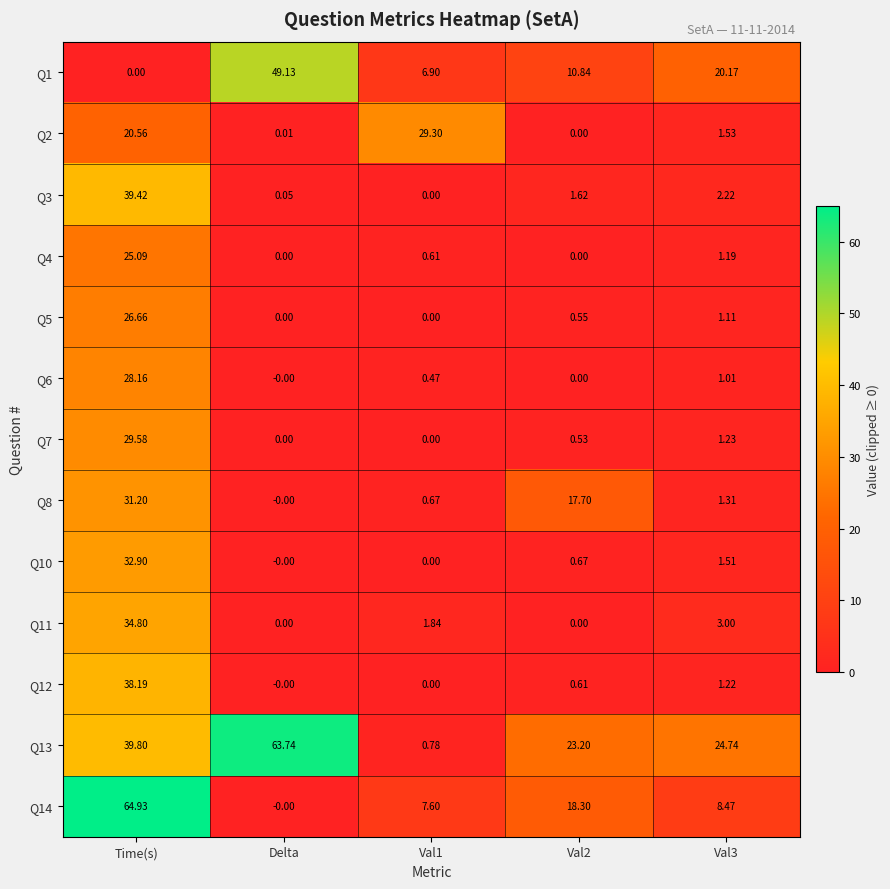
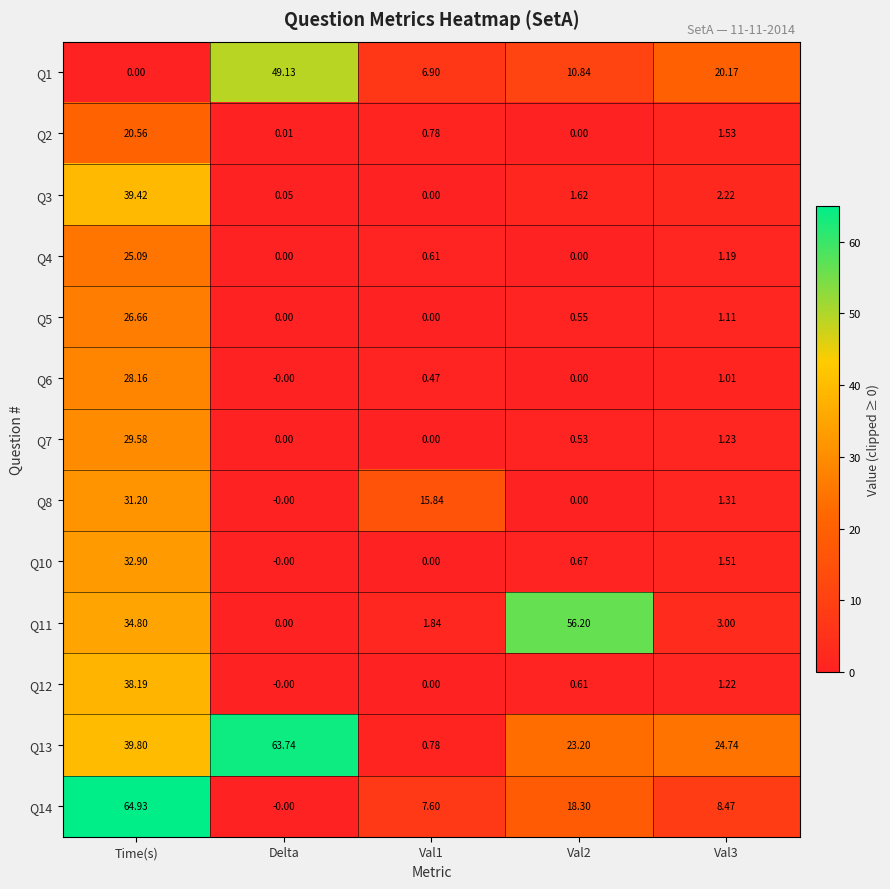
  {
    "Q1": {
      "Time(s)": 0.00,
      "Delta": 49.13,
      "Val1": 6.90,
      "Val2": 10.84,
      "Val3": 20.17
    },
    "Q2": {
      "Time(s)": 20.56,
      "Delta": 0.01,
-     "Val1": 29.30,
+     "Val1": 0.78,
      "Val2": 0.00,
      "Val3": 1.53
    },
    "Q3": {
      "Time(s)": 39.42,
      "Delta": 0.05,
      "Val1": 0.00,
      "Val2": 1.62,
      "Val3": 2.22
    },
    "Q4": {
      "Time(s)": 25.09,
      "Delta": 0.00,
      "Val1": 0.61,
      "Val2": 0.00,
      "Val3": 1.19
    },
    "Q5": {
      "Time(s)": 26.66,
      "Delta": 0.00,
      "Val1": 0.00,
      "Val2": 0.55,
      "Val3": 1.11
    },
    "Q6": {
      "Time(s)": 28.16,
      "Delta": -0.00,
      "Val1": 0.47,
      "Val2": 0.00,
      "Val3": 1.01
    },
    "Q7": {
      "Time(s)": 29.58,
      "Delta": 0.00,
      "Val1": 0.00,
      "Val2": 0.53,
      "Val3": 1.23
    },
    "Q8": {
      "Time(s)": 31.20,
      "Delta": -0.00,
-     "Val1": 0.67,
-     "Val2": 17.70,
+     "Val1": 15.84,
+     "Val2": 0.00,
      "Val3": 1.31
    },
    "Q10": {
      "Time(s)": 32.90,
      "Delta": -0.00,
      "Val1": 0.00,
      "Val2": 0.67,
      "Val3": 1.51
    },
    "Q11": {
      "Time(s)": 34.80,
      "Delta": 0.00,
      "Val1": 1.84,
-     "Val2": 0.00,
+     "Val2": 56.20,
      "Val3": 3.00
    },
    "Q12": {
      "Time(s)": 38.19,
      "Delta": -0.00,
      "Val1": 0.00,
      "Val2": 0.61,
      "Val3": 1.22
    },
    "Q13": {
      "Time(s)": 39.80,
      "Delta": 63.74,
      "Val1": 0.78,
      "Val2": 23.20,
      "Val3": 24.74
    },
    "Q14": {
      "Time(s)": 64.93,
      "Delta": -0.00,
      "Val1": 7.60,
      "Val2": 18.30,
      "Val3": 8.47
    }
  }
